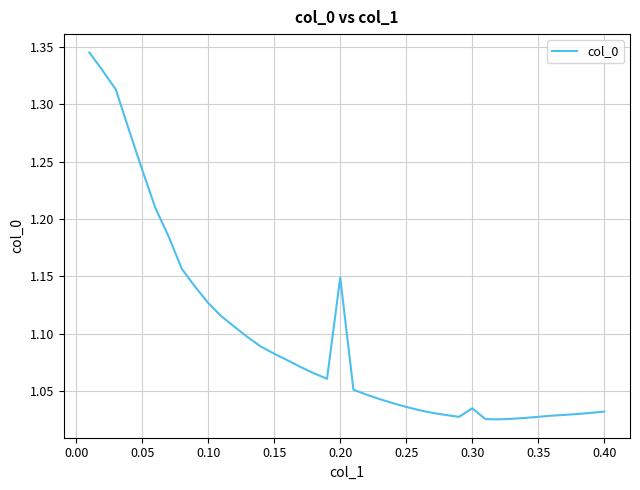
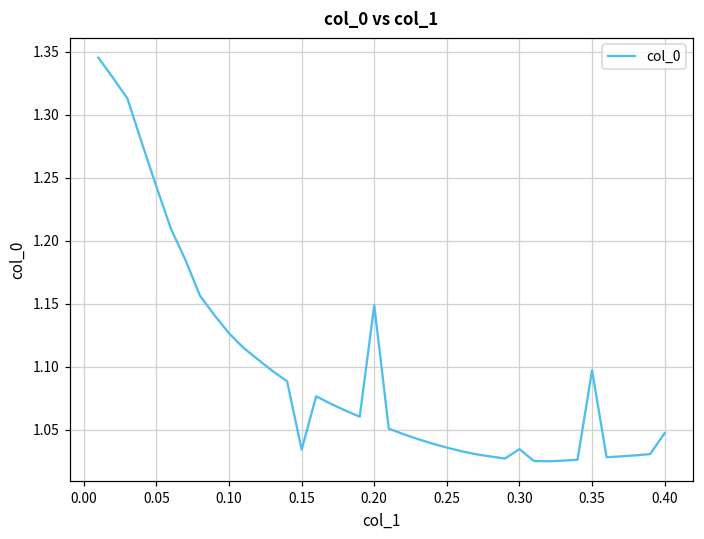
  {
    "0.05": 1.243,
    "0.10": 1.127,
-   "0.15": 1.082,
+   "0.15": 1.034,
    "0.20": 1.149,
    "0.25": 1.036,
    "0.30": 1.035,
-   "0.35": 1.027,
-   "0.40": 1.032
+   "0.35": 1.097,
+   "0.40": 1.047
  }
